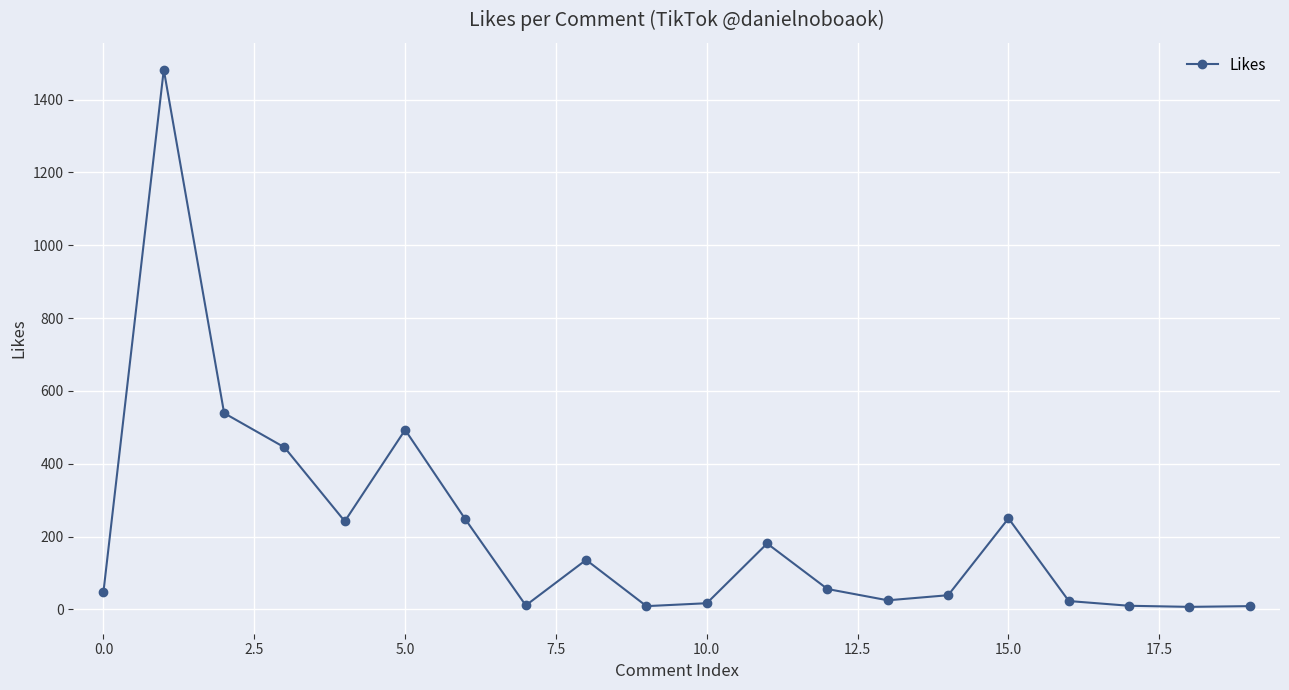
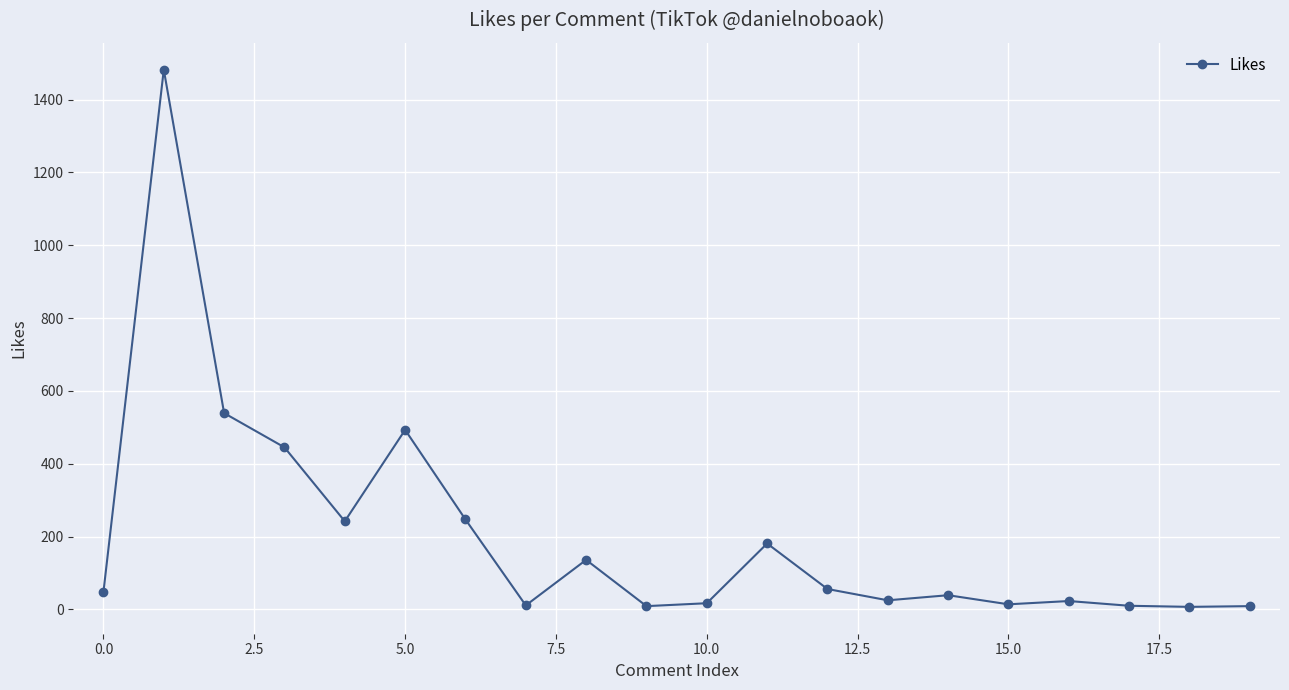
  {
    "0.0": 50,
    "5.0": 490,
    "10.0": 20,
-   "15.0": 250
+   "15.0": 10
  }
